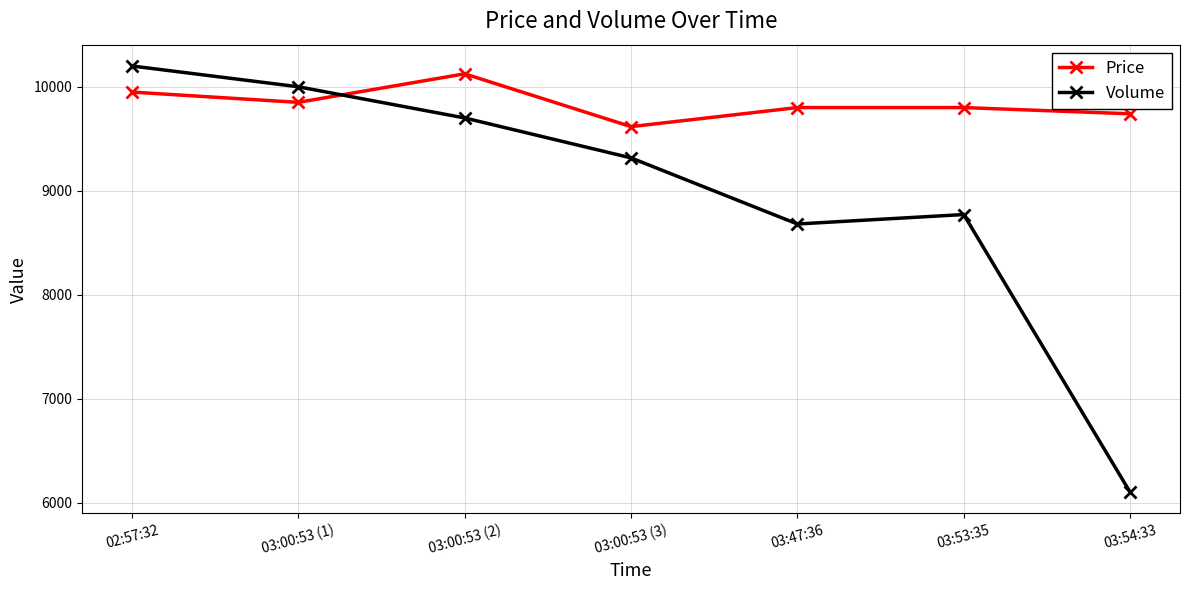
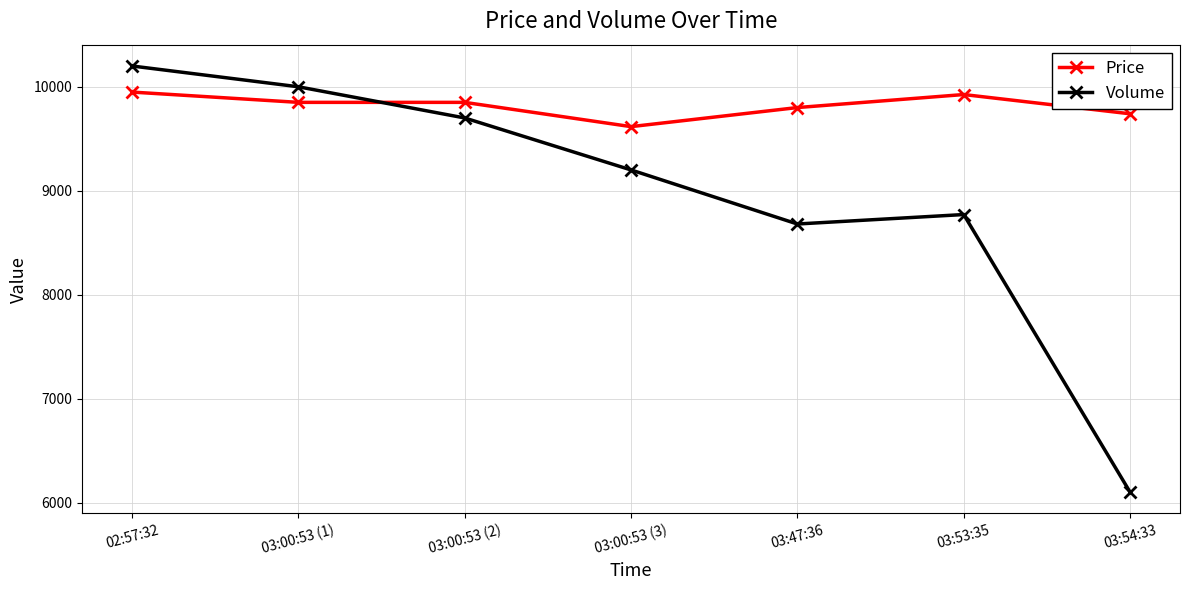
  {
    "Price": {
      "02:57:32": 9950,
      "03:00:53 (1)": 9850,
-     "03:00:53 (2)": 10120,
+     "03:00:53 (2)": 9850,
      "03:00:53 (3)": 9620,
      "03:47:36": 9800,
-     "03:53:35": 9800,
+     "03:53:35": 9930,
      "03:54:33": 9740
    },
    "Volume": {
      "02:57:32": 10200,
      "03:00:53 (1)": 10000,
      "03:00:53 (2)": 9700,
-     "03:00:53 (3)": 9320,
+     "03:00:53 (3)": 9200,
      "03:47:36": 8680,
      "03:53:35": 8770,
      "03:54:33": 6100
    }
  }
